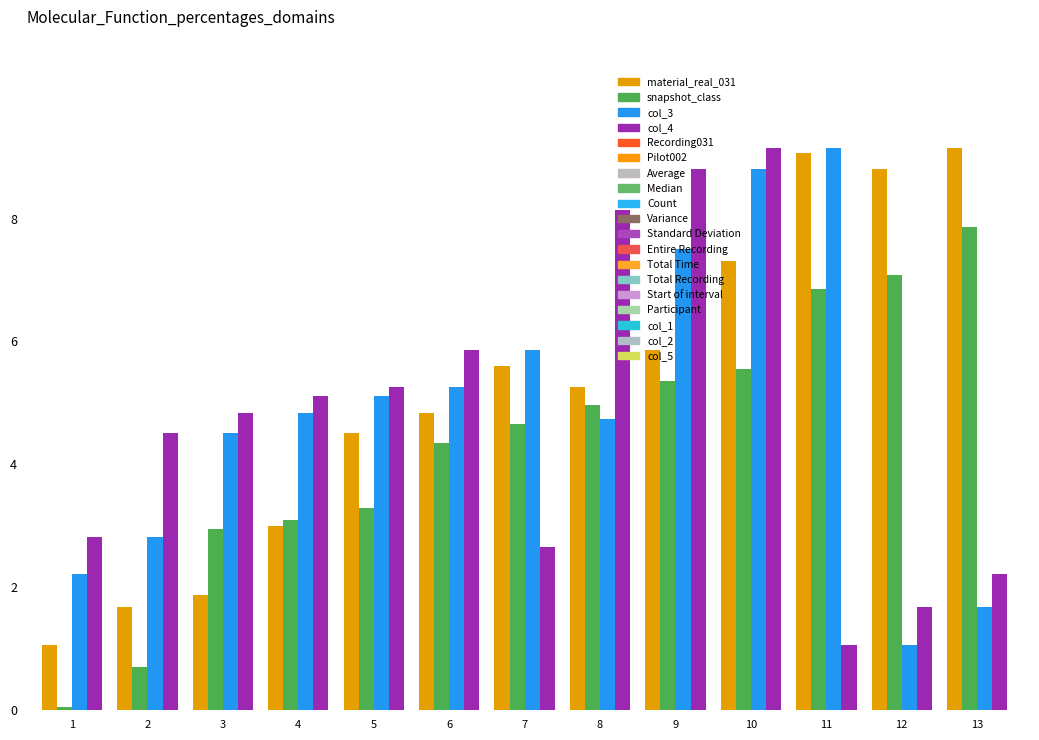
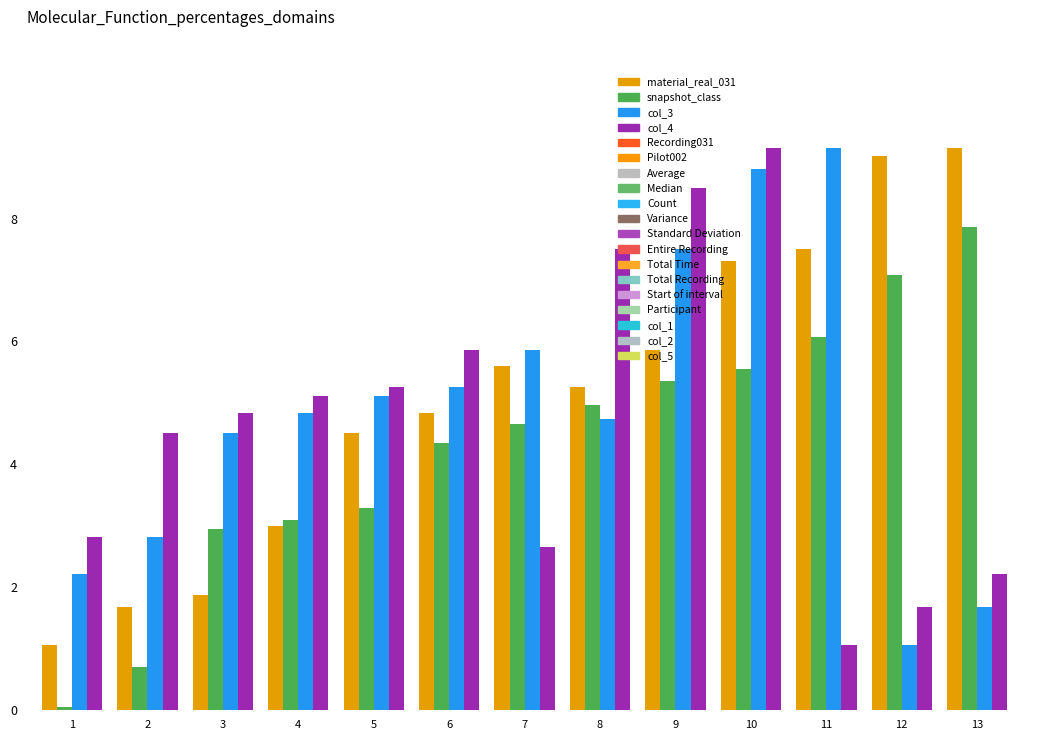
  {
    "material_real_031": {
      "1": 1.1,
      "2": 1.7,
      "3": 1.9,
      "4": 3.0,
      "5": 4.5,
      "6": 4.8,
      "7": 5.6,
      "8": 5.3,
      "9": 5.9,
      "10": 7.3,
-     "11": 9.1,
-     "12": 8.8,
+     "11": 7.5,
+     "12": 9.0,
      "13": 9.1
    },
    "snapshot_class": {
      "1": 0.0,
      "2": 0.7,
      "3": 2.9,
      "4": 3.1,
      "5": 3.3,
      "6": 4.3,
      "7": 4.7,
      "8": 5.0,
      "9": 5.4,
      "10": 5.5,
-     "11": 6.8,
+     "11": 6.1,
      "12": 7.1,
      "13": 7.9
    },
    "col_3": {
      "1": 2.2,
      "2": 2.8,
      "3": 4.5,
      "4": 4.8,
      "5": 5.1,
      "6": 5.3,
      "7": 5.9,
      "8": 4.7,
      "9": 7.5,
      "10": 8.8,
      "11": 9.1,
      "12": 1.1,
      "13": 1.7
    },
    "col_4": {
      "1": 2.8,
      "2": 4.5,
      "3": 4.8,
      "4": 5.1,
      "5": 5.3,
      "6": 5.9,
      "7": 2.7,
-     "8": 8.1,
-     "9": 8.8,
+     "8": 7.5,
+     "9": 8.5,
      "10": 9.1,
      "11": 1.1,
      "12": 1.7,
      "13": 2.2
    }
  }
